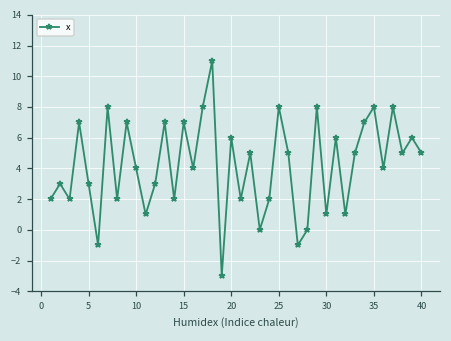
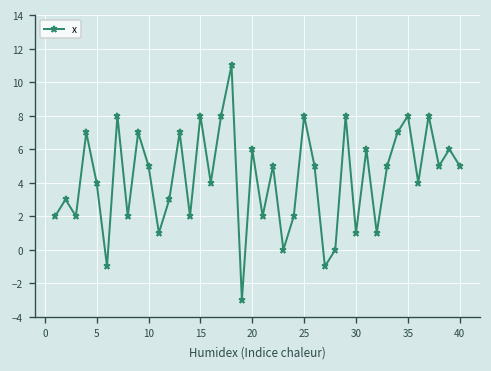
  {
-   "5": 3,
-   "10": 4,
-   "15": 7,
+   "5": 4,
+   "10": 5,
+   "15": 8,
    "20": 6,
    "25": 8,
    "30": 1,
    "35": 8,
    "40": 5
  }
